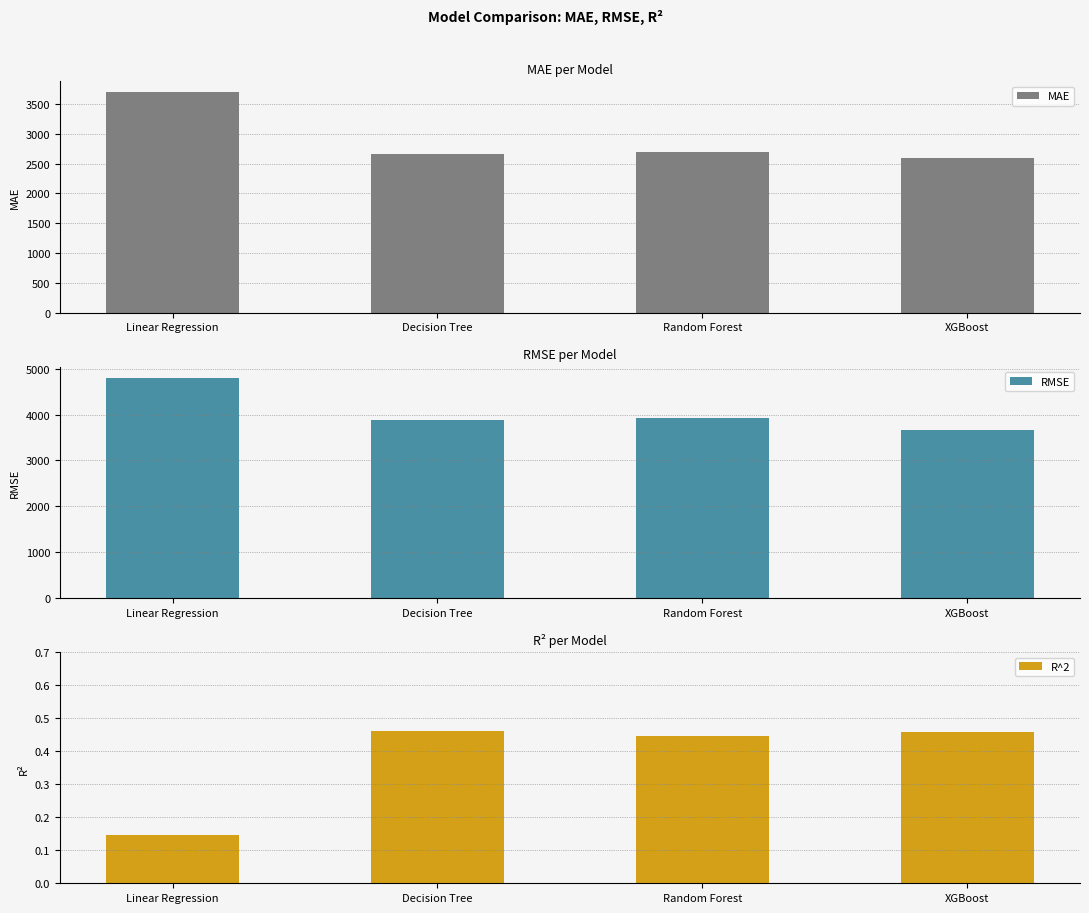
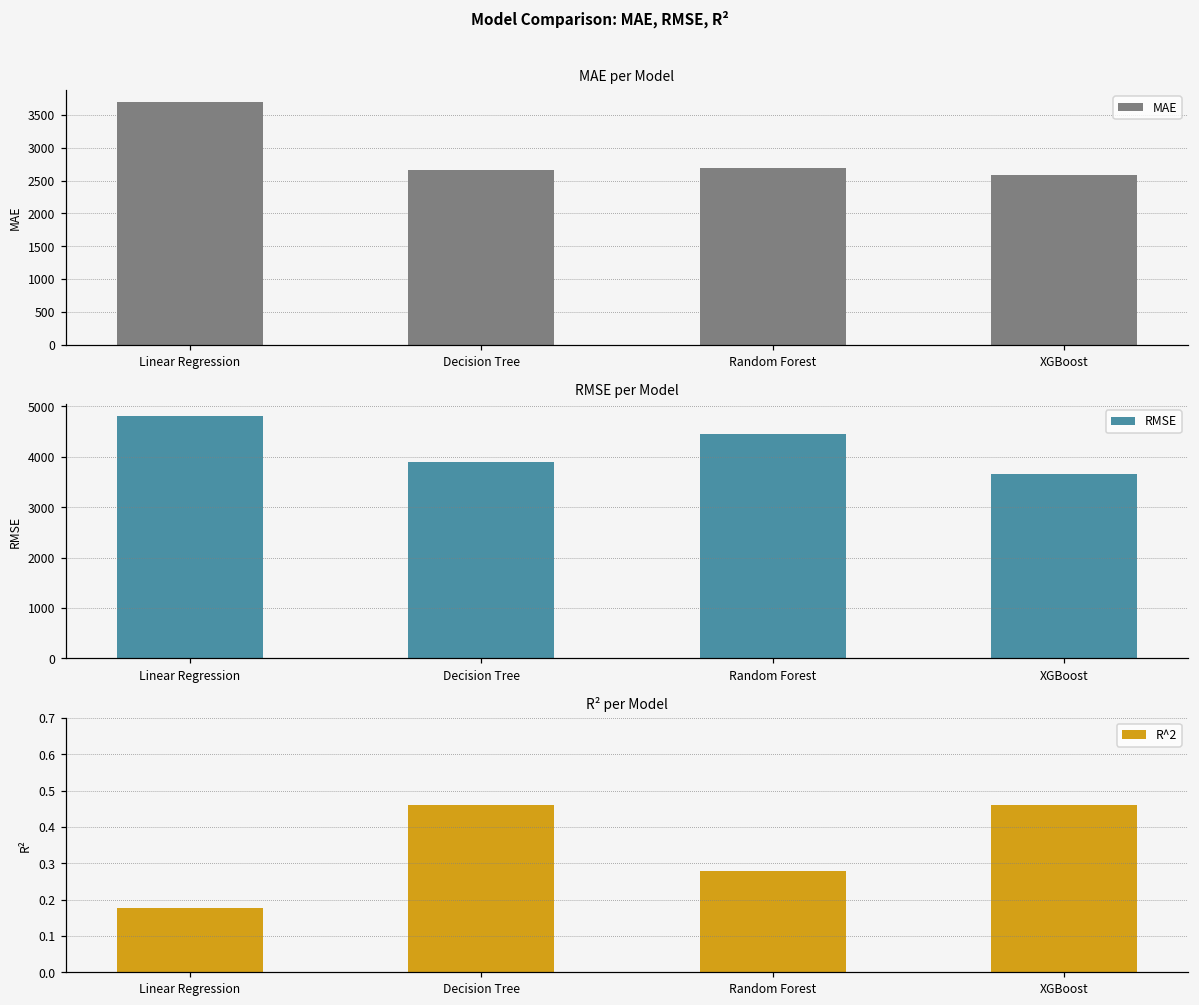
  {
    "MAE per Model": {
      "Linear Regression": 3700,
      "Decision Tree": 2700,
      "Random Forest": 2700,
      "XGBoost": 2600
    },
    "RMSE per Model": {
      "Linear Regression": 4800,
      "Decision Tree": 3900,
-     "Random Forest": 3900,
+     "Random Forest": 4500,
      "XGBoost": 3700
    },
    "R² per Model": {
-     "Linear Regression": 0.15,
+     "Linear Regression": 0.18,
      "Decision Tree": 0.46,
-     "Random Forest": 0.45,
+     "Random Forest": 0.28,
      "XGBoost": 0.46
    }
  }
